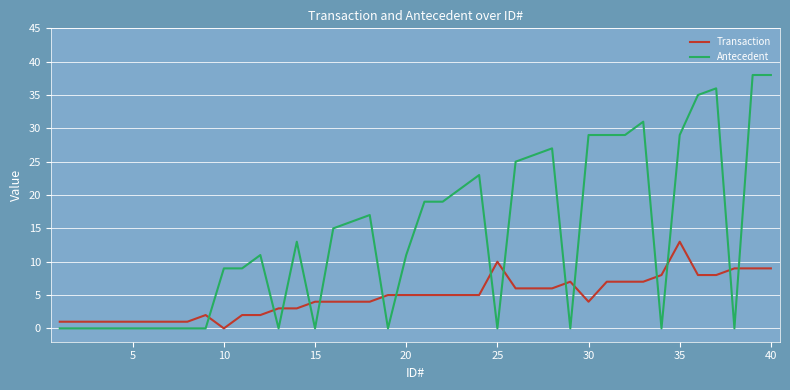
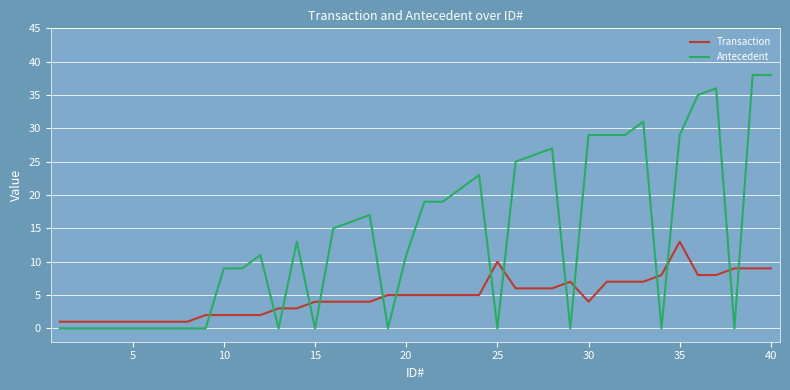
  {
    "Transaction": {
      "5": 1,
-     "10": 0,
+     "10": 2,
      "15": 4,
      "20": 5,
      "25": 10,
      "30": 4,
      "35": 13,
      "40": 9
    },
    "Antecedent": {
      "5": 0,
      "10": 9,
      "15": 0,
      "20": 11,
      "25": 0,
      "30": 29,
      "35": 29,
      "40": 38
    }
  }
